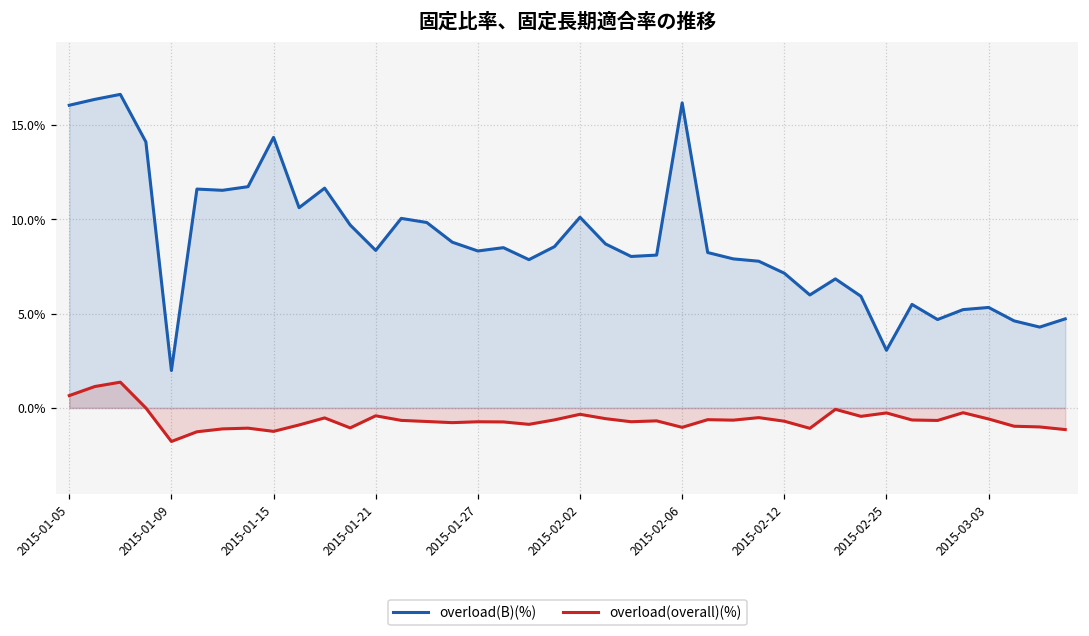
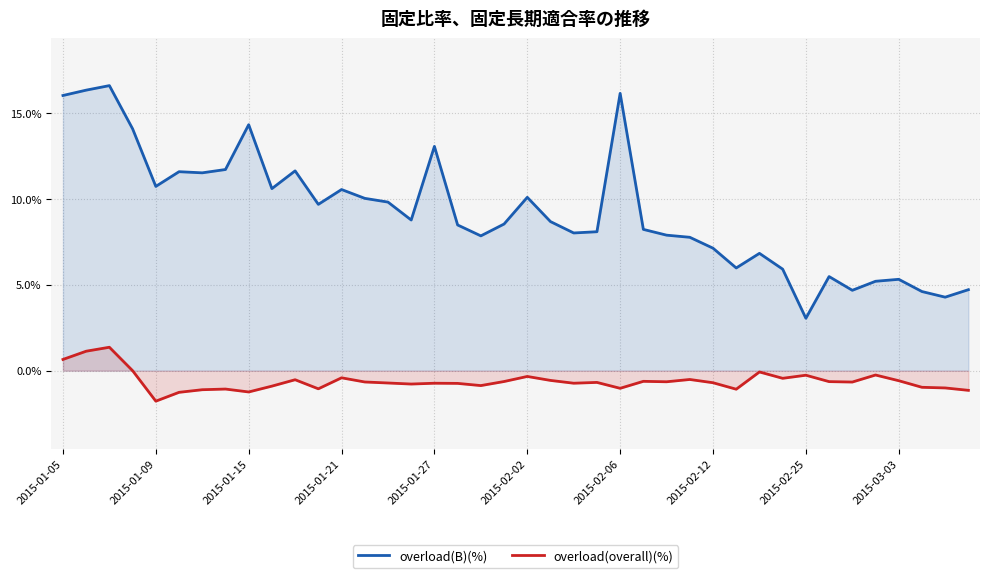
  {
    "overload(B)(%)": {
      "2015-01-05": "16.0%",
-     "2015-01-09": "2.0%",
+     "2015-01-09": "10.7%",
      "2015-01-15": "14.3%",
-     "2015-01-21": "8.3%",
-     "2015-01-27": "8.3%",
+     "2015-01-21": "10.6%",
+     "2015-01-27": "13.1%",
      "2015-02-02": "10.1%",
      "2015-02-06": "16.2%",
      "2015-02-12": "7.1%",
      "2015-02-25": "3.1%",
      "2015-03-03": "5.3%"
    }
  }
